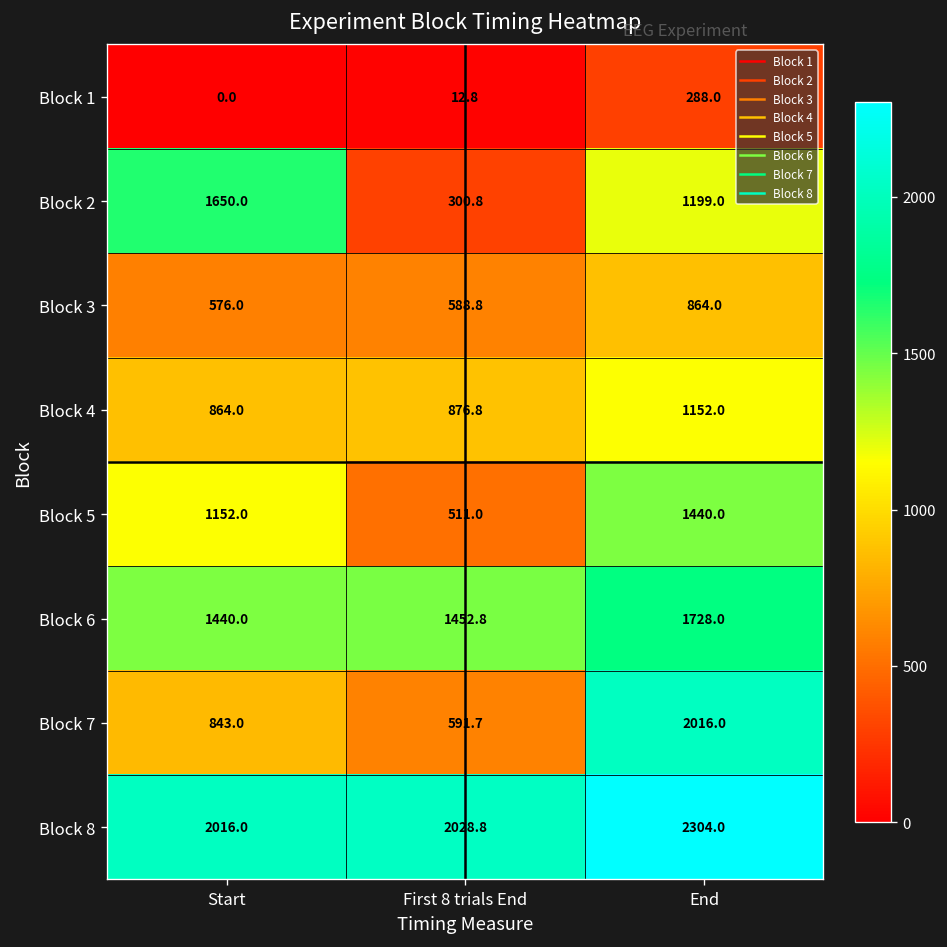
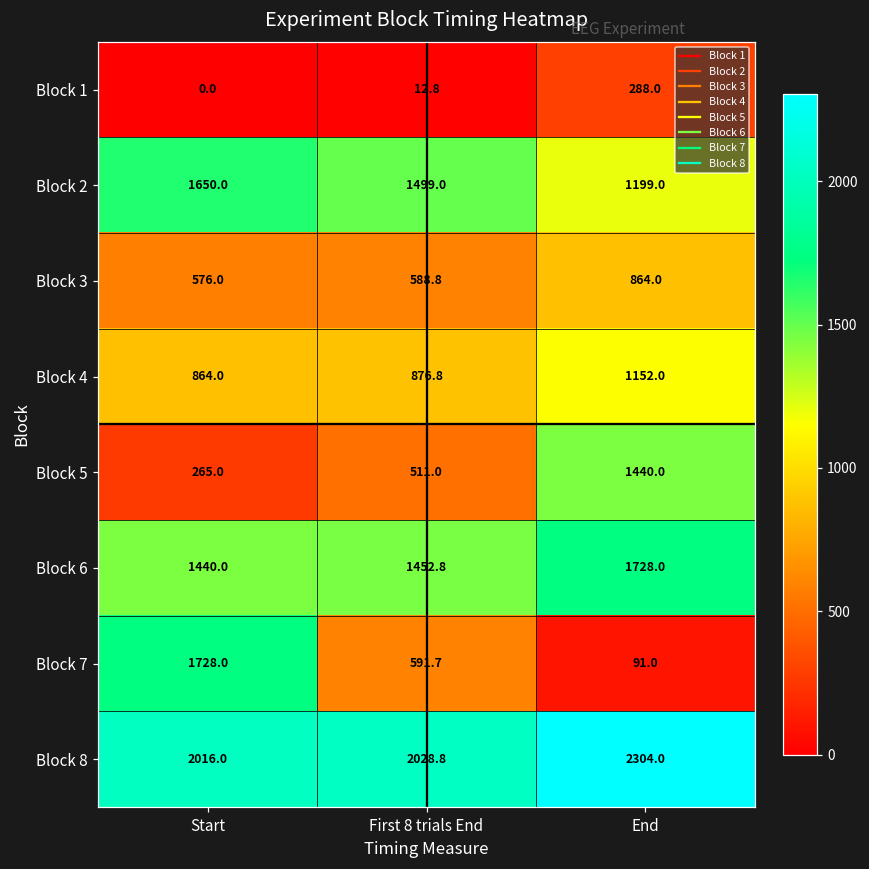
  {
    "Block 1": {
      "Start": 0.0,
      "First 8 trials End": 12.8,
      "End": 288.0
    },
    "Block 2": {
      "Start": 1650.0,
-     "First 8 trials End": 300.8,
+     "First 8 trials End": 1499.0,
      "End": 1199.0
    },
    "Block 3": {
      "Start": 576.0,
      "First 8 trials End": 588.8,
      "End": 864.0
    },
    "Block 4": {
      "Start": 864.0,
      "First 8 trials End": 876.8,
      "End": 1152.0
    },
    "Block 5": {
-     "Start": 1152.0,
+     "Start": 265.0,
      "First 8 trials End": 511.0,
      "End": 1440.0
    },
    "Block 6": {
      "Start": 1440.0,
      "First 8 trials End": 1452.8,
      "End": 1728.0
    },
    "Block 7": {
-     "Start": 843.0,
+     "Start": 1728.0,
      "First 8 trials End": 591.7,
-     "End": 2016.0
+     "End": 91.0
    },
    "Block 8": {
      "Start": 2016.0,
      "First 8 trials End": 2028.8,
      "End": 2304.0
    }
  }
